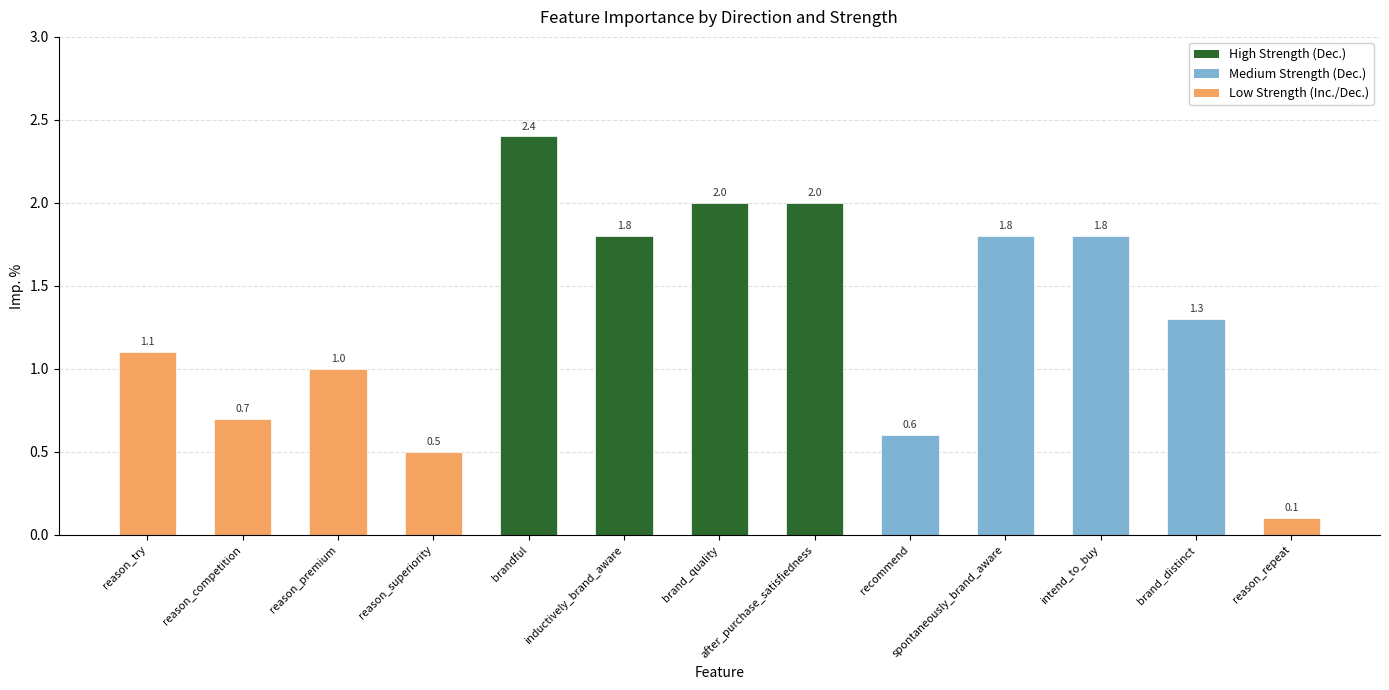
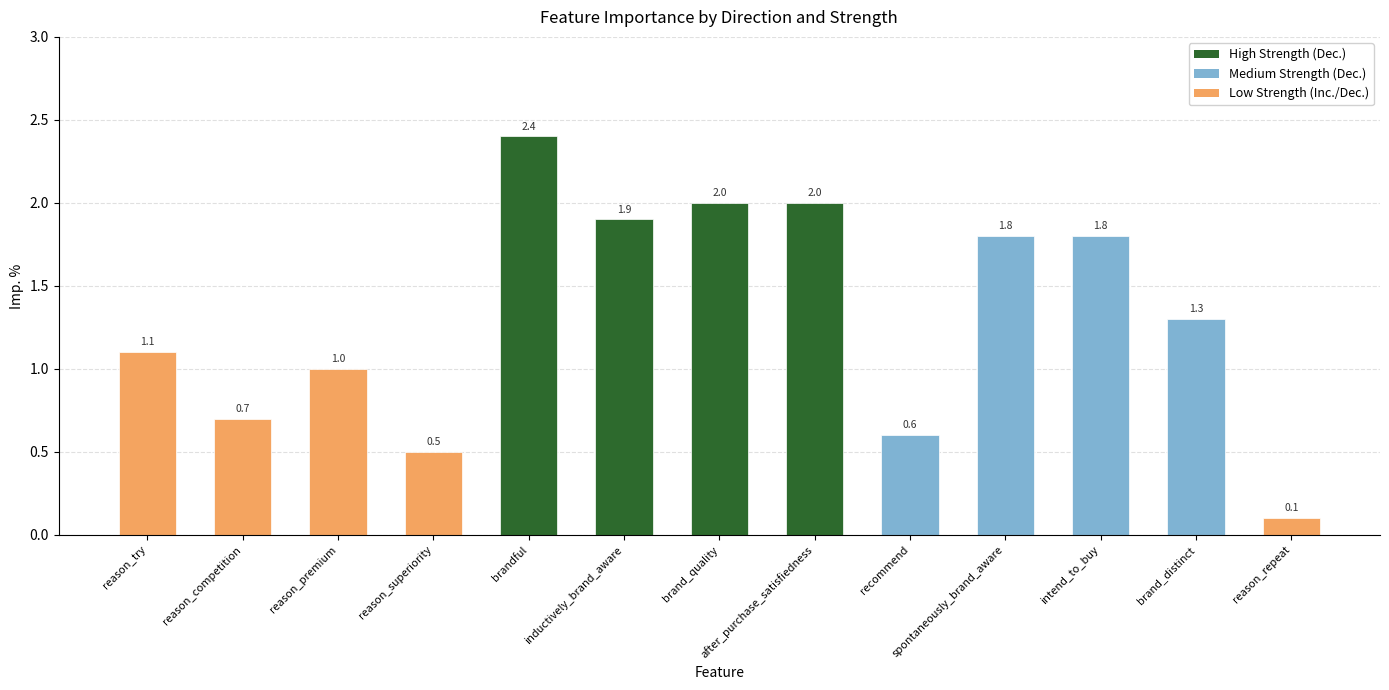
  {
    "reason_try": 1.1,
    "reason_competition": 0.7,
    "reason_premium": 1.0,
    "reason_superiority": 0.5,
    "brandful": 2.4,
-   "inductively_brand_aware": 1.8,
+   "inductively_brand_aware": 1.9,
    "brand_quality": 2.0,
    "after_purchase_satisfiedness": 2.0,
    "recommend": 0.6,
    "spontaneously_brand_aware": 1.8,
    "intend_to_buy": 1.8,
    "brand_distinct": 1.3,
    "reason_repeat": 0.1
  }
